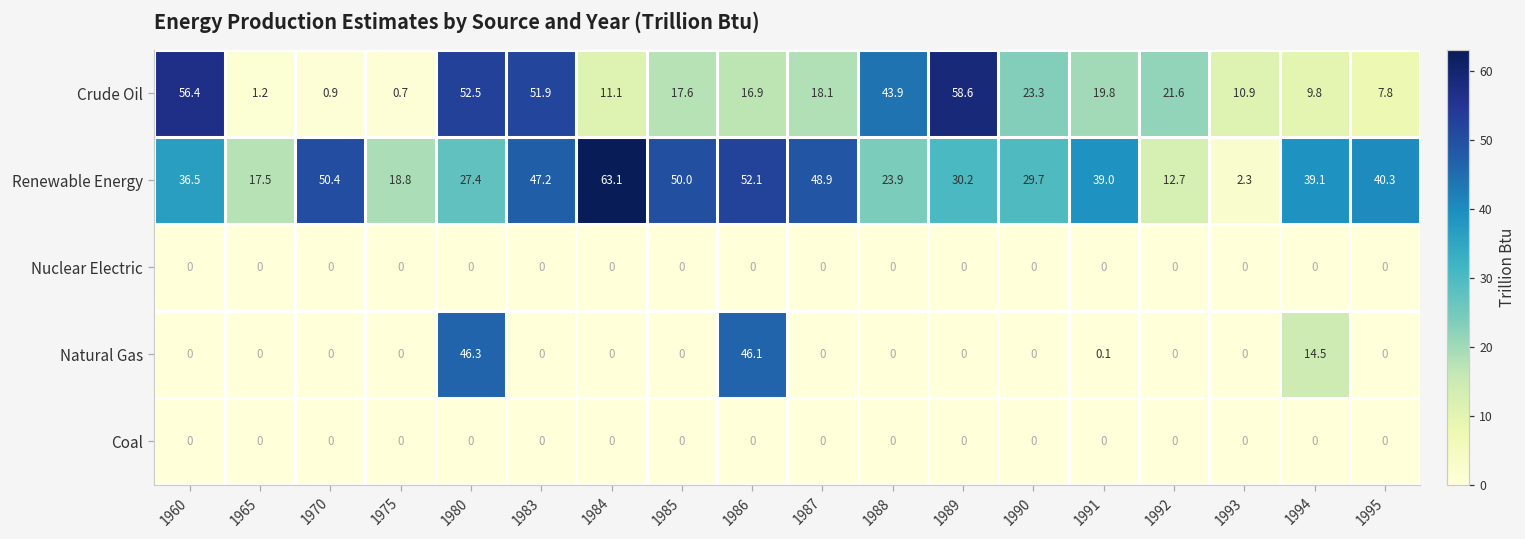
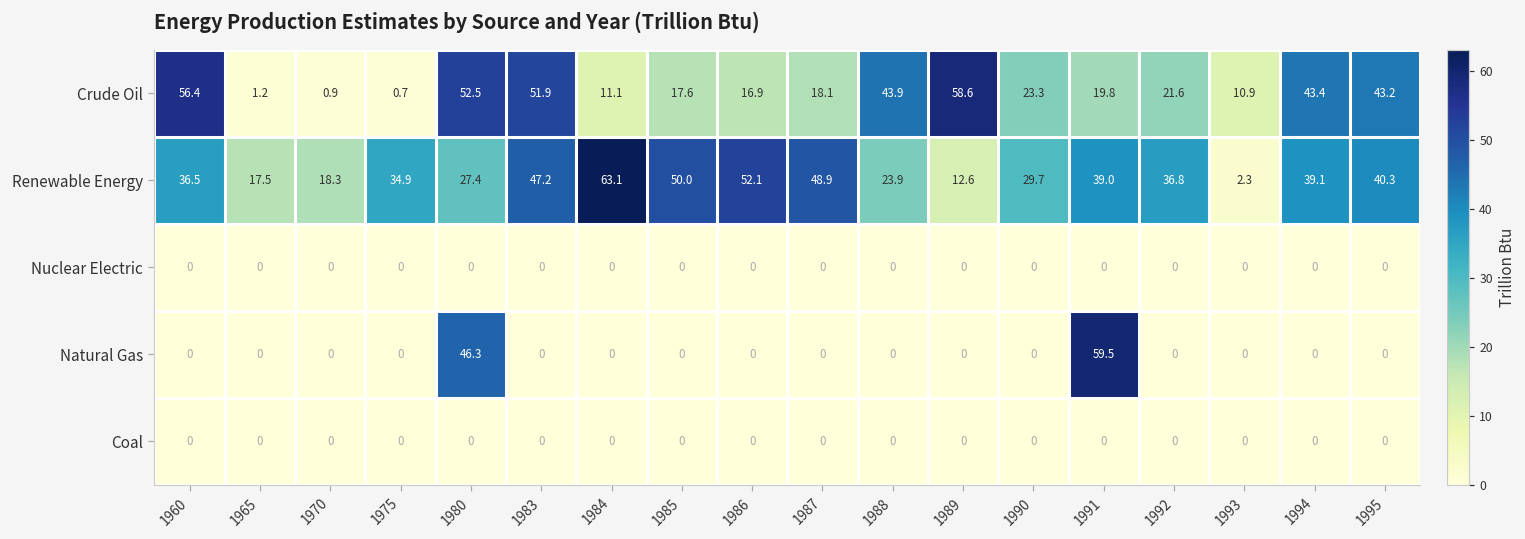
  {
    "Crude Oil": {
      "1960": 56.4,
      "1965": 1.2,
      "1970": 0.9,
      "1975": 0.7,
      "1980": 52.5,
      "1983": 51.9,
      "1984": 11.1,
      "1985": 17.6,
      "1986": 16.9,
      "1987": 18.1,
      "1988": 43.9,
      "1989": 58.6,
      "1990": 23.3,
      "1991": 19.8,
      "1992": 21.6,
      "1993": 10.9,
-     "1994": 9.8,
-     "1995": 7.8
+     "1994": 43.4,
+     "1995": 43.2
    },
    "Renewable Energy": {
      "1960": 36.5,
      "1965": 17.5,
-     "1970": 50.4,
-     "1975": 18.8,
+     "1970": 18.3,
+     "1975": 34.9,
      "1980": 27.4,
      "1983": 47.2,
      "1984": 63.1,
      "1985": 50.0,
      "1986": 52.1,
      "1987": 48.9,
      "1988": 23.9,
-     "1989": 30.2,
+     "1989": 12.6,
      "1990": 29.7,
      "1991": 39.0,
-     "1992": 12.7,
+     "1992": 36.8,
      "1993": 2.3,
      "1994": 39.1,
      "1995": 40.3
    },
    "Nuclear Electric": {
      "1960": 0,
      "1965": 0,
      "1970": 0,
      "1975": 0,
      "1980": 0,
      "1983": 0,
      "1984": 0,
      "1985": 0,
      "1986": 0,
      "1987": 0,
      "1988": 0,
      "1989": 0,
      "1990": 0,
      "1991": 0,
      "1992": 0,
      "1993": 0,
      "1994": 0,
      "1995": 0
    },
    "Natural Gas": {
      "1960": 0,
      "1965": 0,
      "1970": 0,
      "1975": 0,
      "1980": 46.3,
      "1983": 0,
      "1984": 0,
      "1985": 0,
-     "1986": 46.1,
+     "1986": 0,
      "1987": 0,
      "1988": 0,
      "1989": 0,
      "1990": 0,
-     "1991": 0.1,
+     "1991": 59.5,
      "1992": 0,
      "1993": 0,
-     "1994": 14.5,
+     "1994": 0,
      "1995": 0
    },
    "Coal": {
      "1960": 0,
      "1965": 0,
      "1970": 0,
      "1975": 0,
      "1980": 0,
      "1983": 0,
      "1984": 0,
      "1985": 0,
      "1986": 0,
      "1987": 0,
      "1988": 0,
      "1989": 0,
      "1990": 0,
      "1991": 0,
      "1992": 0,
      "1993": 0,
      "1994": 0,
      "1995": 0
    }
  }
